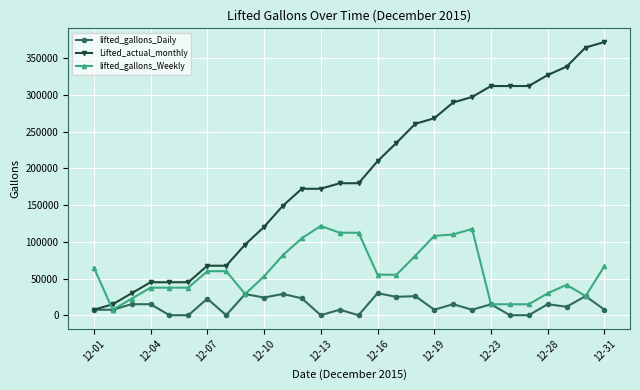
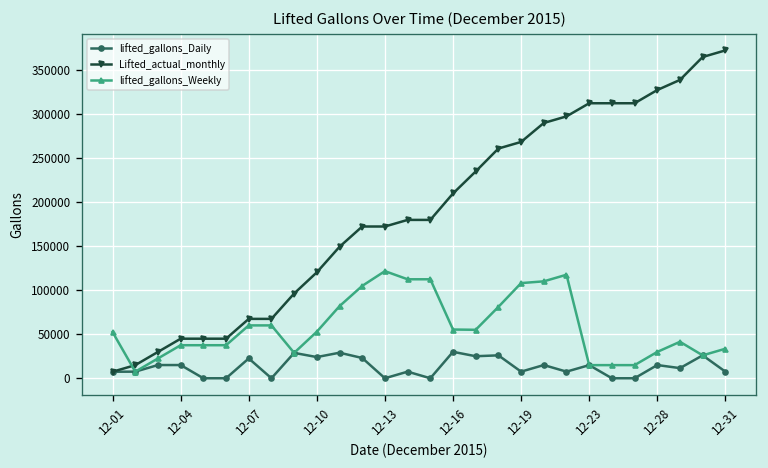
  {
    "lifted_gallons_Weekly": {
-     "12-01": 60000,
+     "12-01": 50000,
      "12-04": 40000,
      "12-07": 60000,
      "12-10": 50000,
      "12-13": 120000,
      "12-16": 60000,
      "12-19": 110000,
      "12-28": 30000,
-     "12-31": 70000
+     "12-31": 30000
    }
  }
